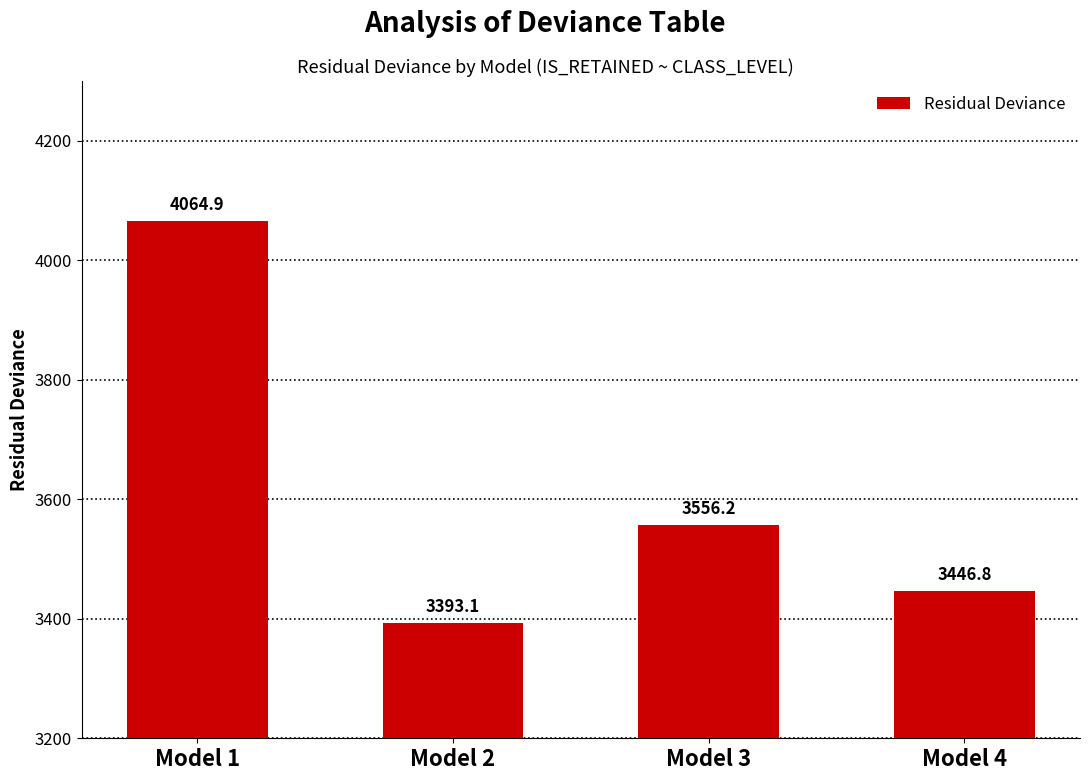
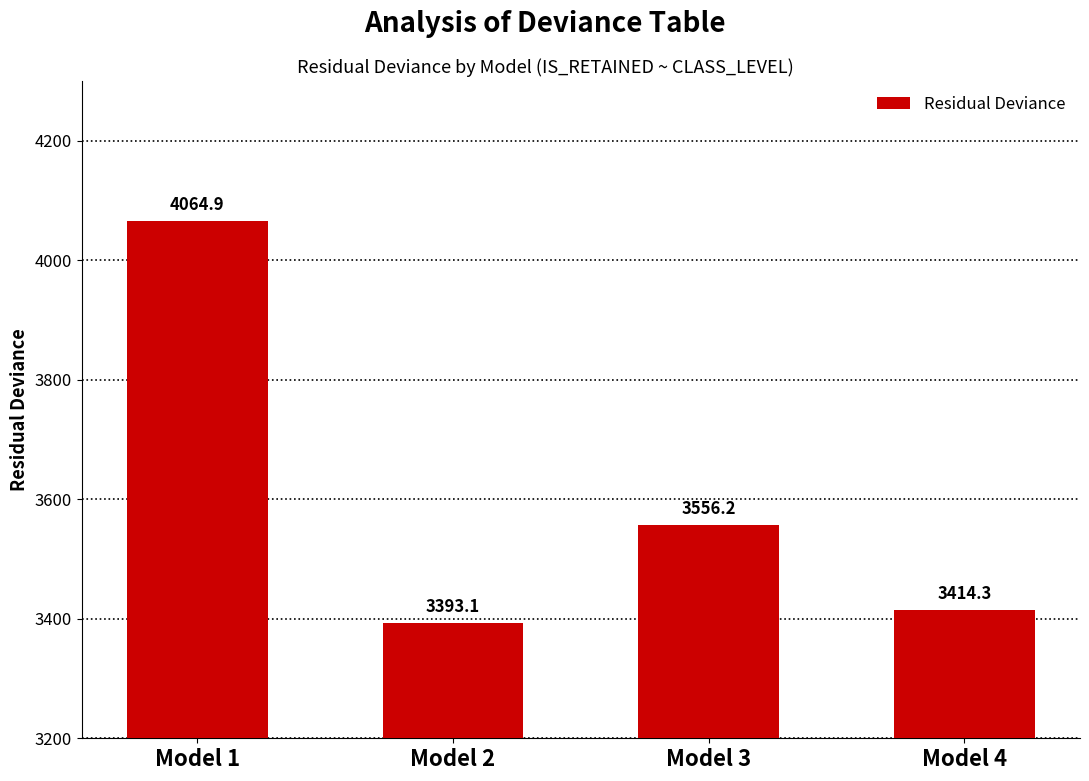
  {
    "Model 1": 4064.9,
    "Model 2": 3393.1,
    "Model 3": 3556.2,
-   "Model 4": 3446.8
+   "Model 4": 3414.3
  }
